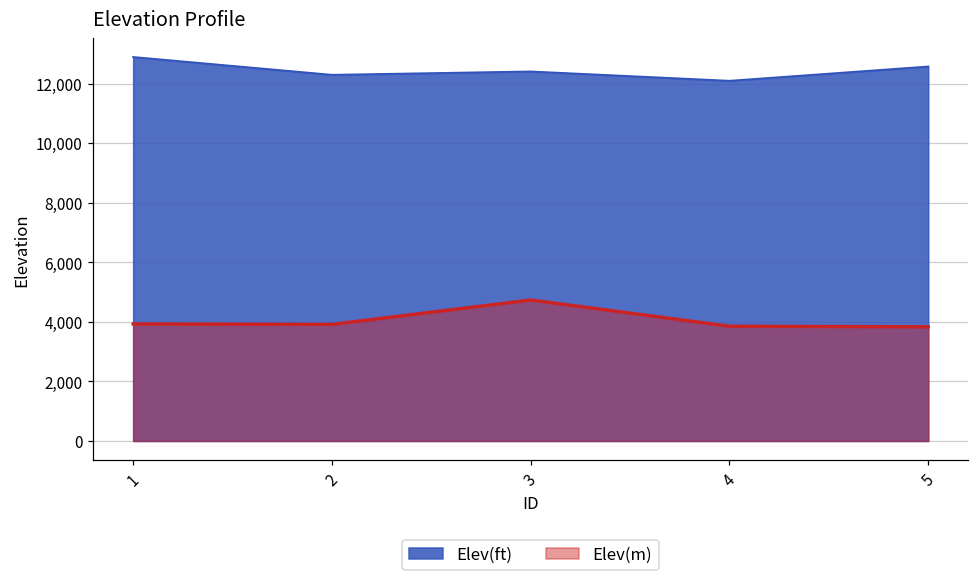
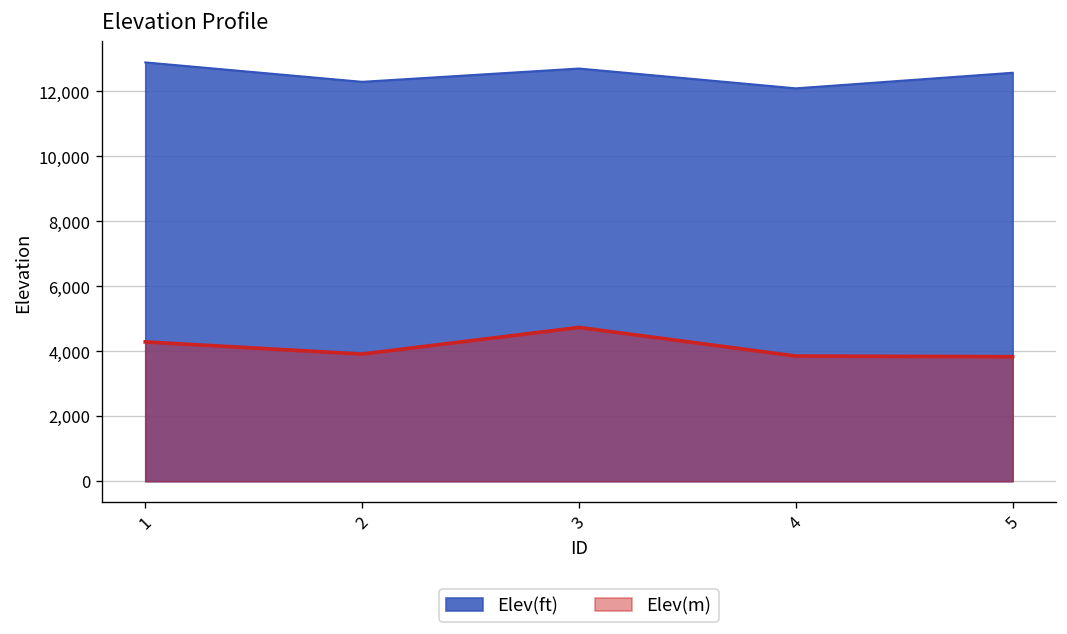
  {
    "Elev(ft)": {
      "1": "12,900",
      "2": "12,300",
-     "3": "12,400",
+     "3": "12,700",
      "4": "12,100",
      "5": "12,600"
    },
    "Elev(m)": {
-     "1": "3,900",
+     "1": "4,300",
      "2": "3,900",
      "3": "4,700",
      "4": "3,900",
      "5": "3,800"
    }
  }
